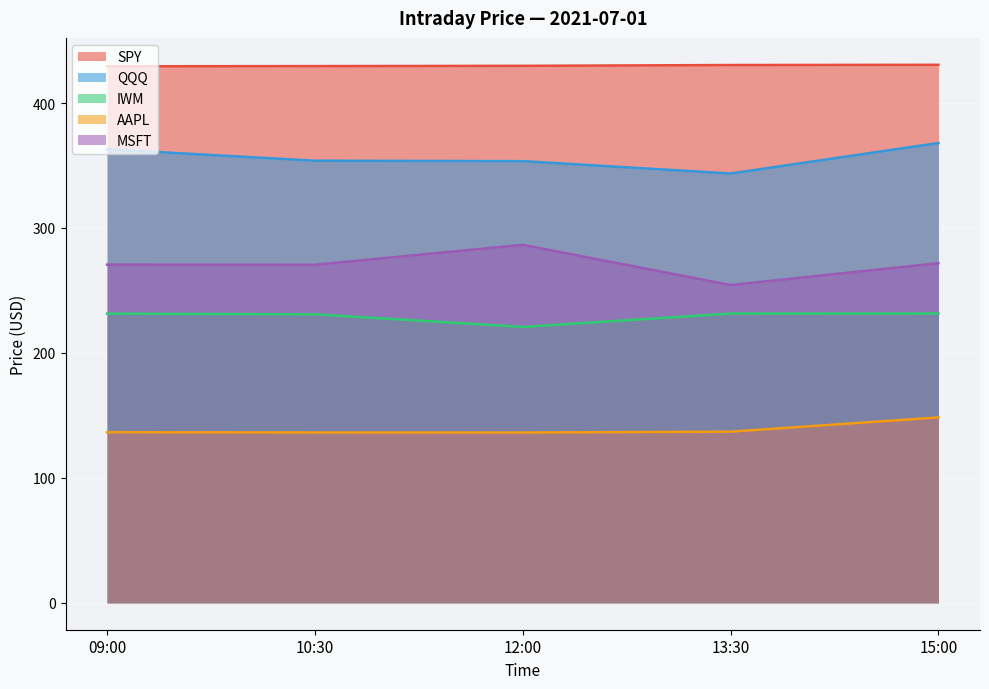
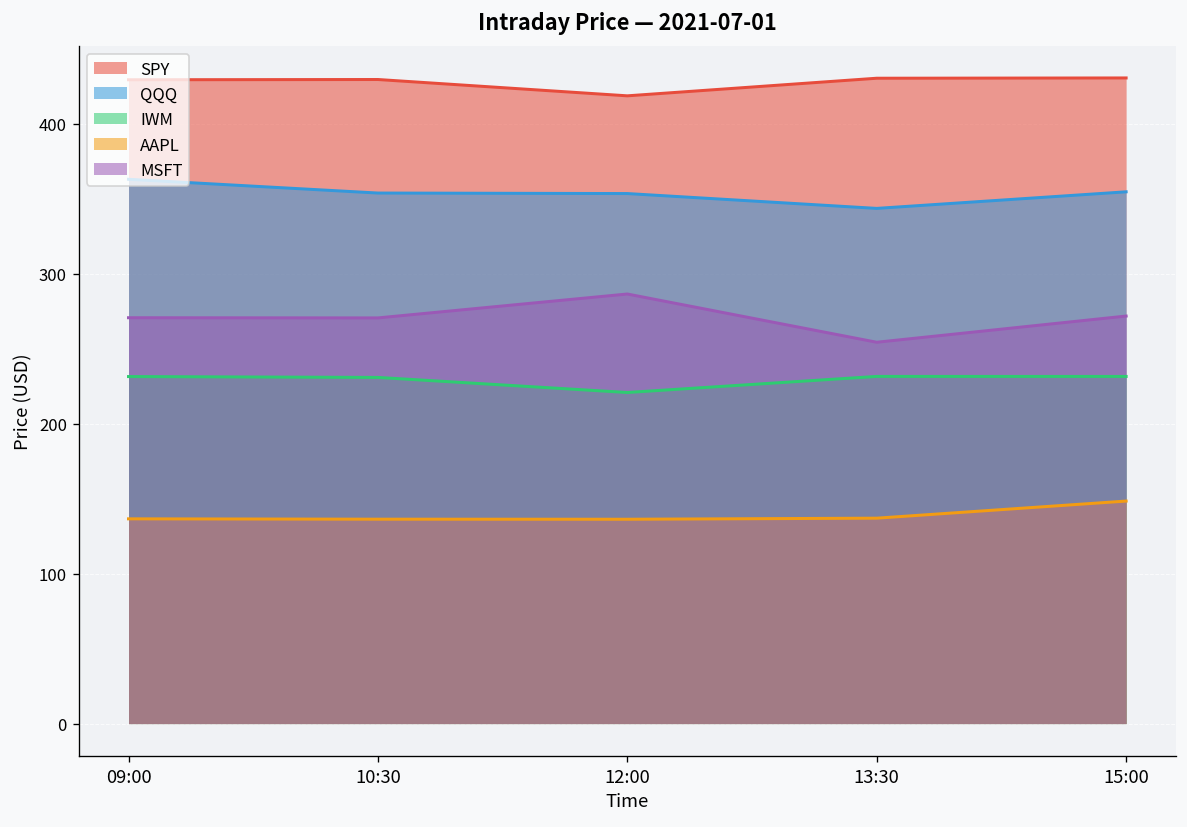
  {
    "SPY": {
      "10:30": 430,
-     "12:00": 430,
+     "12:00": 419,
      "13:30": 430,
      "15:00": 431
    },
    "QQQ": {
      "10:30": 354,
      "12:00": 353,
      "13:30": 344,
-     "15:00": 368
+     "15:00": 355
    },
    "IWM": {
      "09:00": 231,
      "10:30": 231,
      "12:00": 221,
      "13:30": 232,
      "15:00": 232
    },
    "AAPL": {
      "09:00": 137,
      "10:30": 136,
      "12:00": 136,
      "13:30": 137,
      "15:00": 148
    },
    "MSFT": {
      "09:00": 271,
      "10:30": 271,
      "12:00": 286,
      "13:30": 254,
      "15:00": 272
    }
  }
